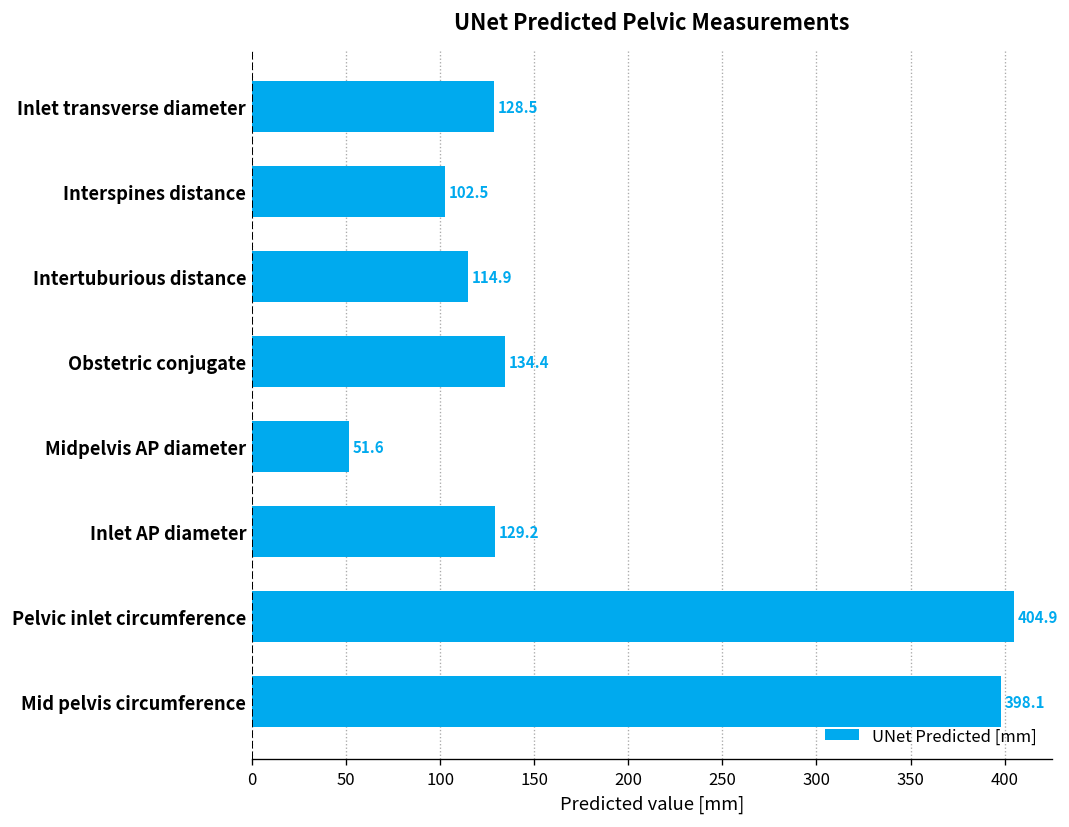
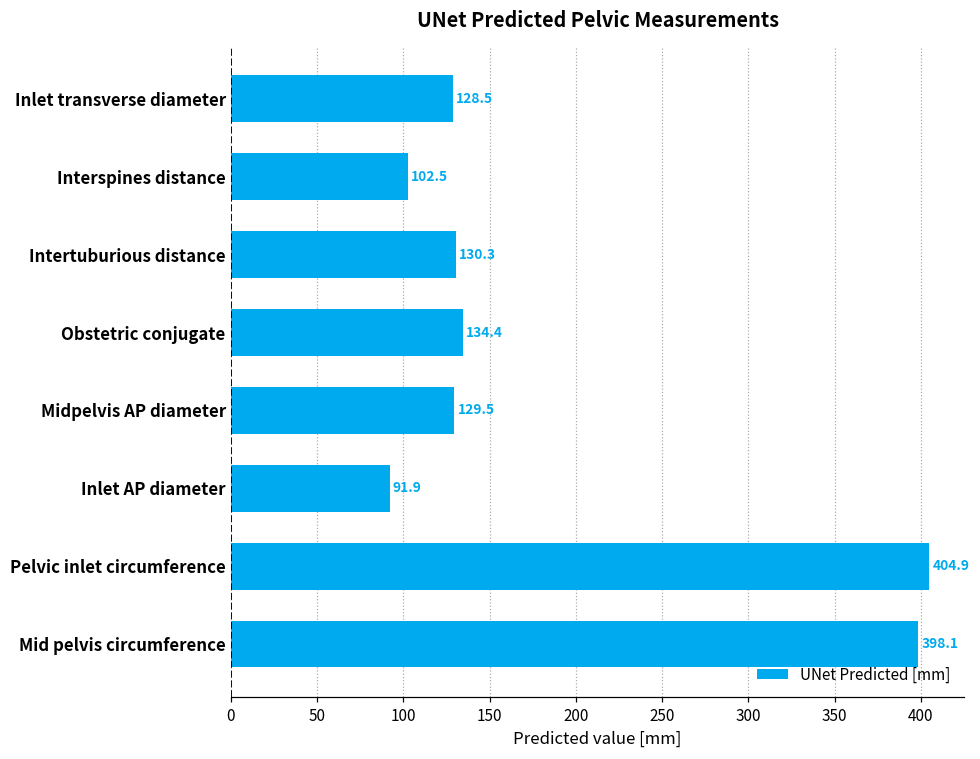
  {
    "Inlet transverse diameter": 128.5,
    "Interspines distance": 102.5,
-   "Intertuburious distance": 114.9,
+   "Intertuburious distance": 130.3,
    "Obstetric conjugate": 134.4,
-   "Midpelvis AP diameter": 51.6,
-   "Inlet AP diameter": 129.2,
+   "Midpelvis AP diameter": 129.5,
+   "Inlet AP diameter": 91.9,
    "Pelvic inlet circumference": 404.9,
    "Mid pelvis circumference": 398.1
  }
